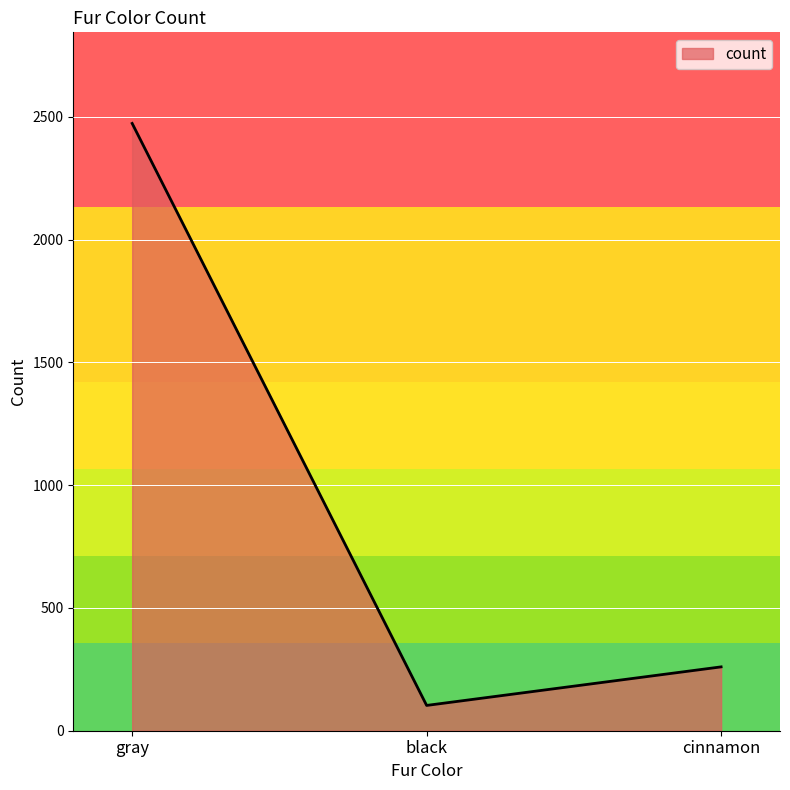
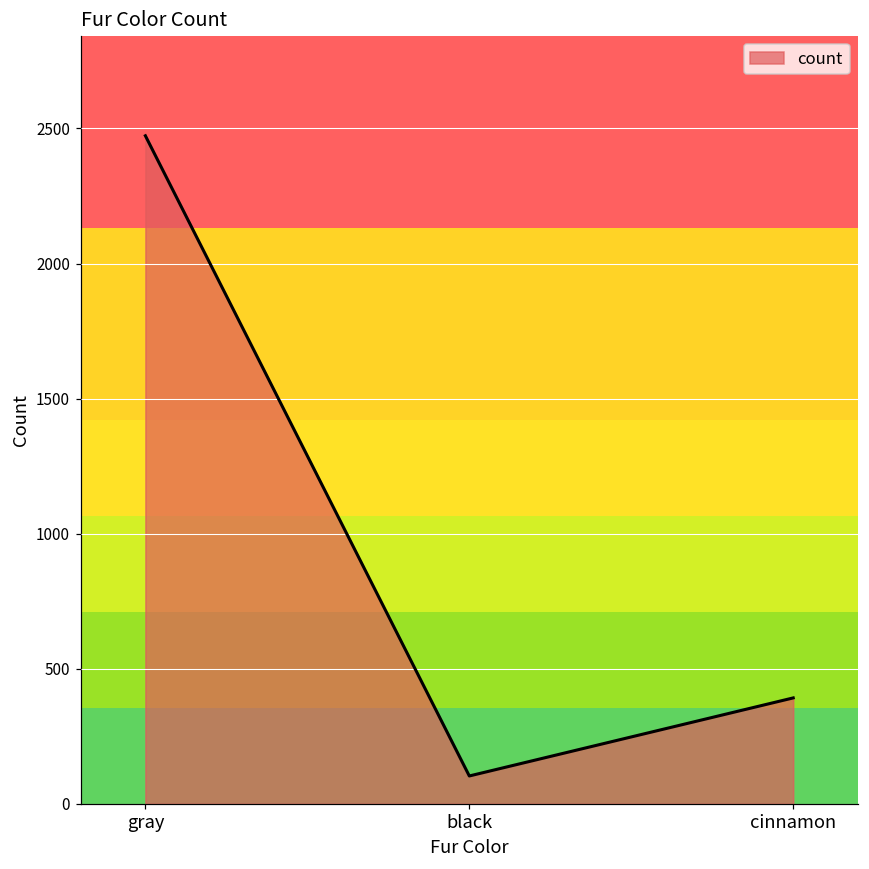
  {
    "gray": 2470,
    "black": 100,
-   "cinnamon": 260
+   "cinnamon": 390
  }
